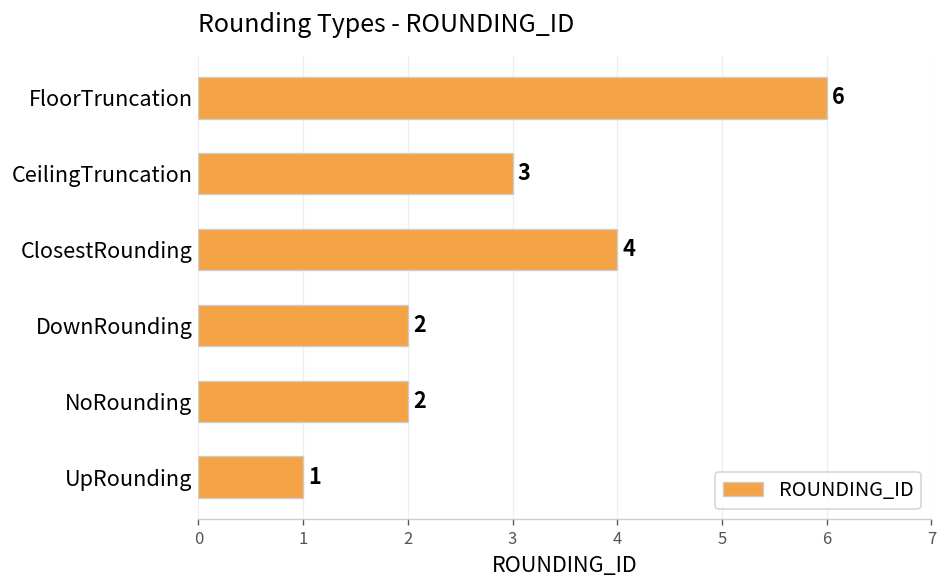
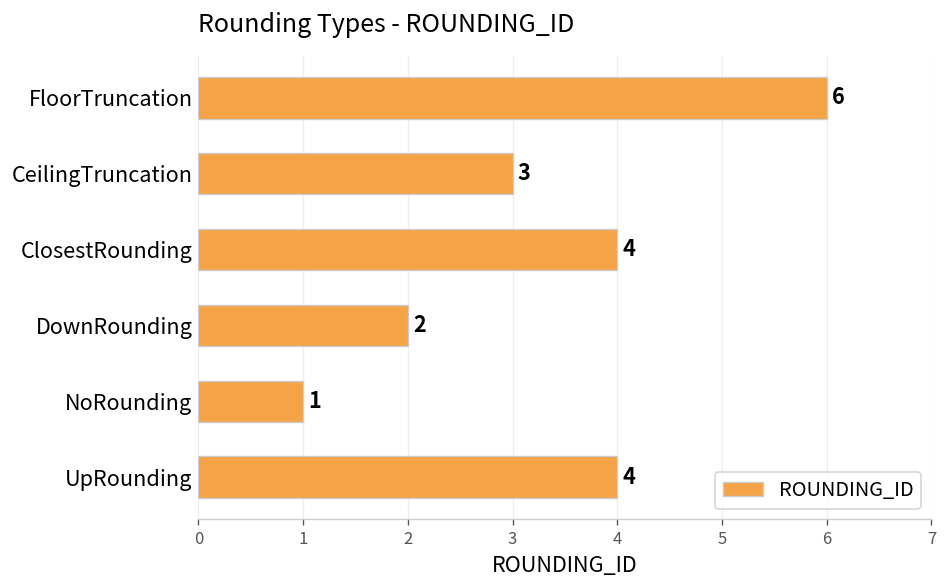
  {
    "FloorTruncation": 6,
    "CeilingTruncation": 3,
    "ClosestRounding": 4,
    "DownRounding": 2,
-   "NoRounding": 2,
-   "UpRounding": 1
+   "NoRounding": 1,
+   "UpRounding": 4
  }
